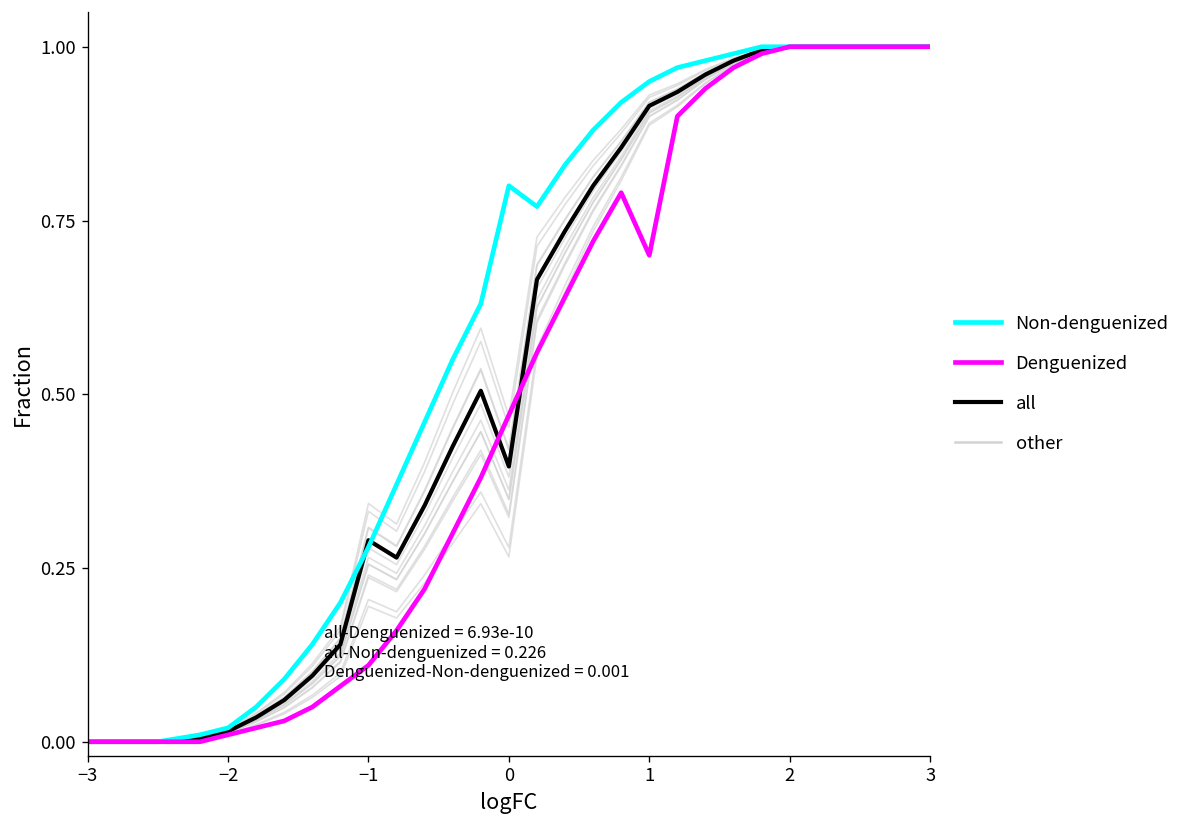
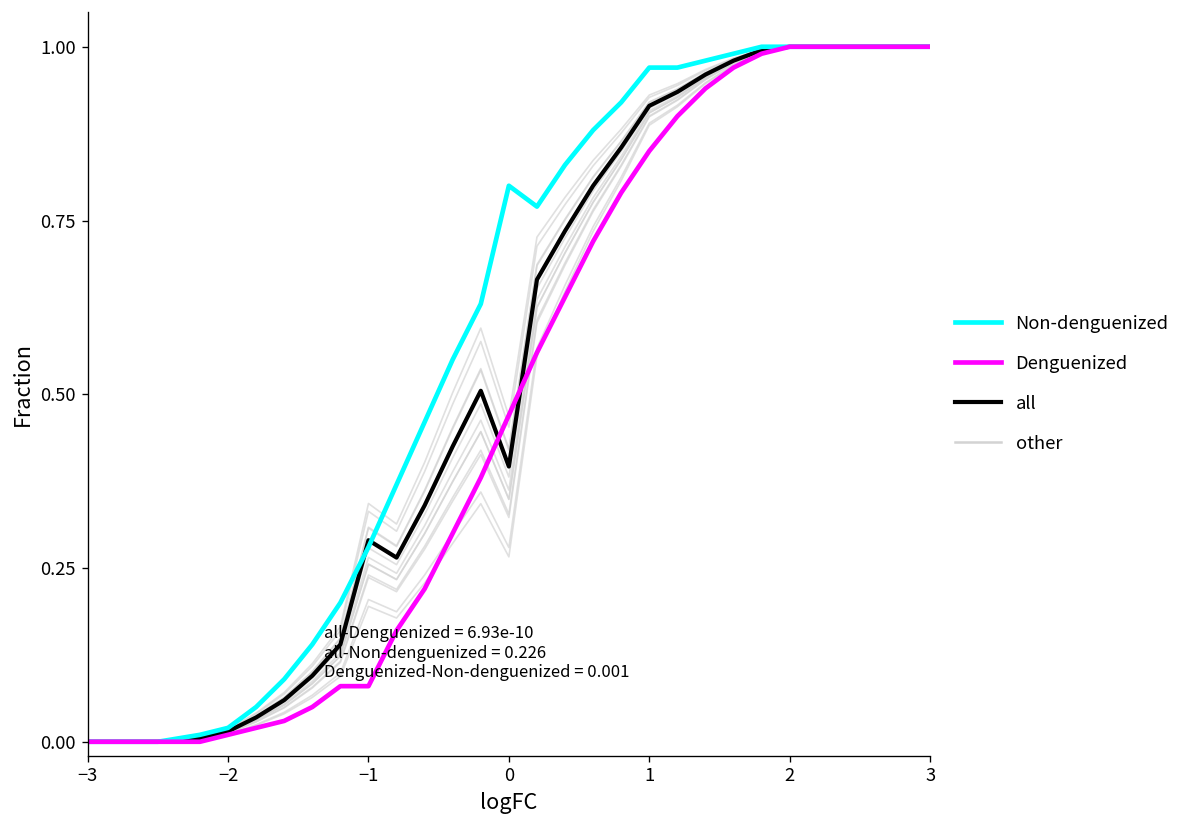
  {
    "all": {
      "−1": 0.29,
      "0": 0.40
    },
    "Non-denguenized": {
      "0": 0.80,
-     "1": 0.95
+     "1": 0.97
    },
    "Denguenized": {
-     "−1": 0.11,
-     "1": 0.70
+     "−1": 0.08,
+     "1": 0.85
    }
  }
